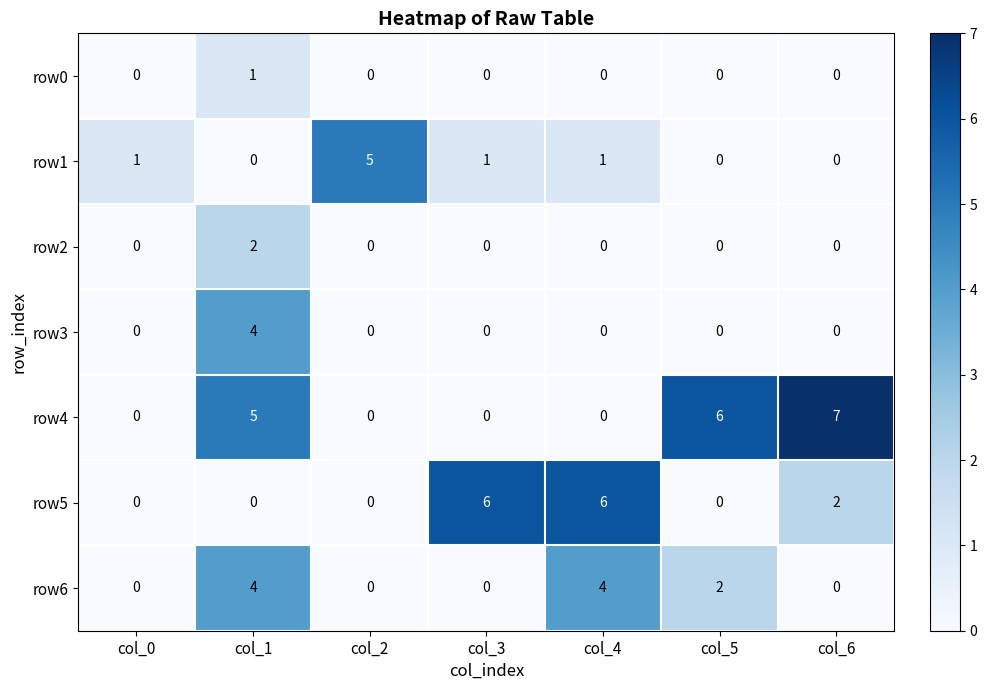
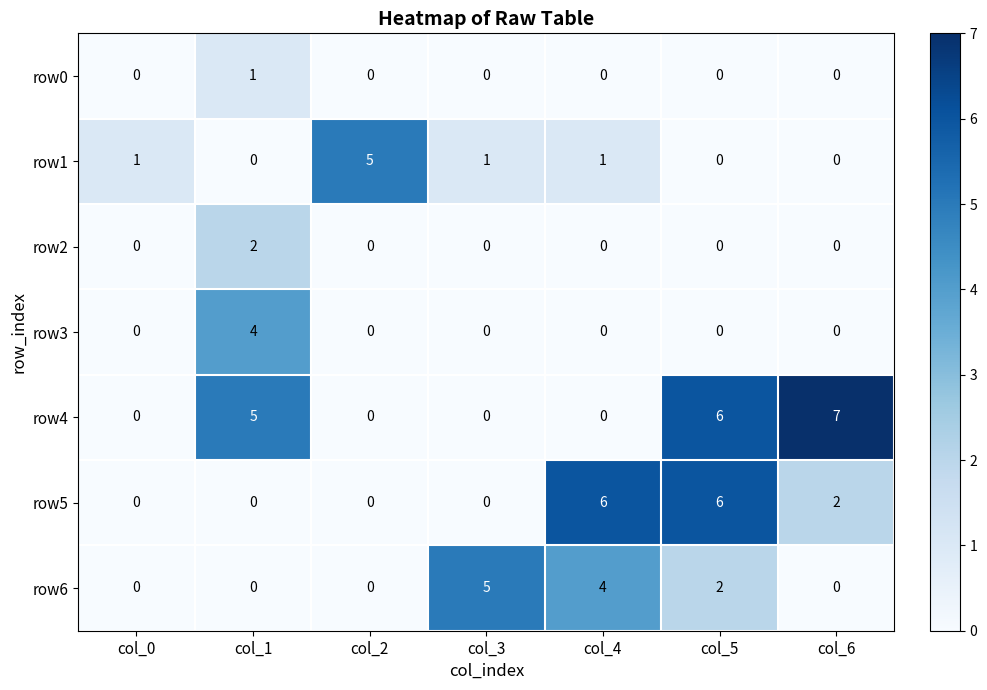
  {
    "row0": {
      "col_0": 0,
      "col_1": 1,
      "col_2": 0,
      "col_3": 0,
      "col_4": 0,
      "col_5": 0,
      "col_6": 0
    },
    "row1": {
      "col_0": 1,
      "col_1": 0,
      "col_2": 5,
      "col_3": 1,
      "col_4": 1,
      "col_5": 0,
      "col_6": 0
    },
    "row2": {
      "col_0": 0,
      "col_1": 2,
      "col_2": 0,
      "col_3": 0,
      "col_4": 0,
      "col_5": 0,
      "col_6": 0
    },
    "row3": {
      "col_0": 0,
      "col_1": 4,
      "col_2": 0,
      "col_3": 0,
      "col_4": 0,
      "col_5": 0,
      "col_6": 0
    },
    "row4": {
      "col_0": 0,
      "col_1": 5,
      "col_2": 0,
      "col_3": 0,
      "col_4": 0,
      "col_5": 6,
      "col_6": 7
    },
    "row5": {
      "col_0": 0,
      "col_1": 0,
      "col_2": 0,
-     "col_3": 6,
+     "col_3": 0,
      "col_4": 6,
-     "col_5": 0,
+     "col_5": 6,
      "col_6": 2
    },
    "row6": {
      "col_0": 0,
-     "col_1": 4,
+     "col_1": 0,
      "col_2": 0,
-     "col_3": 0,
+     "col_3": 5,
      "col_4": 4,
      "col_5": 2,
      "col_6": 0
    }
  }
